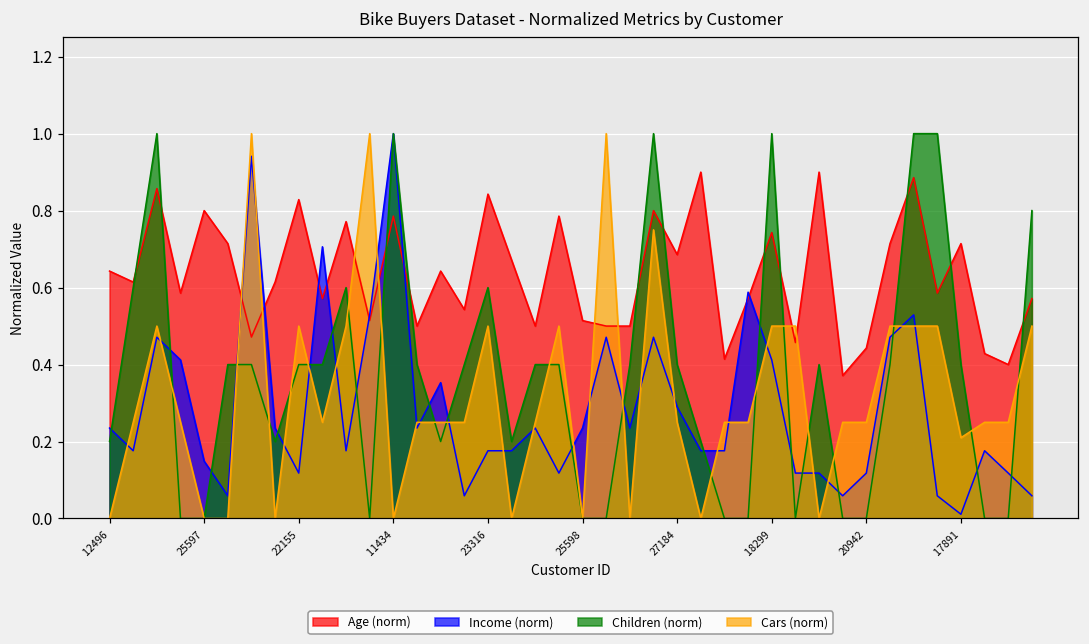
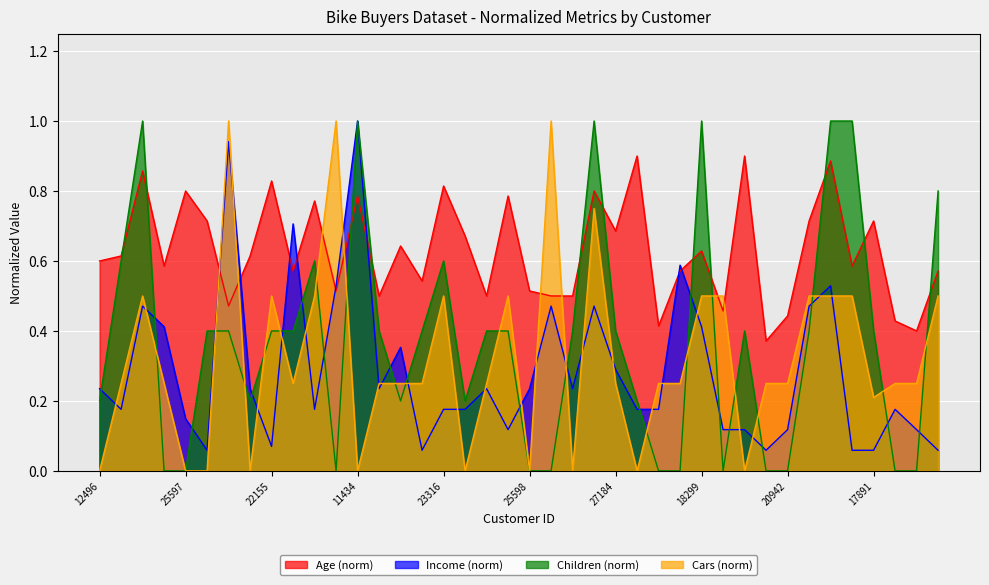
  {
    "Age (norm)": {
-     "12496": 0.64,
+     "12496": 0.60,
      "25597": 0.80,
      "22155": 0.83,
      "11434": 0.79,
-     "23316": 0.84,
+     "23316": 0.81,
      "25598": 0.51,
      "27184": 0.69,
-     "18299": 0.74,
+     "18299": 0.63,
      "20942": 0.44,
      "17891": 0.71
    },
    "Income (norm)": {
      "12496": 0.24,
      "25597": 0.15,
-     "22155": 0.12,
+     "22155": 0.07,
      "23316": 0.18,
      "25598": 0.24,
      "27184": 0.29,
      "18299": 0.41,
      "20942": 0.12,
-     "17891": 0.01
+     "17891": 0.06
    },
    "Children (norm)": {
      "12496": 0.20,
      "22155": 0.40,
      "23316": 0.60,
      "27184": 0.40,
      "18299": 1.00,
      "20942": 0.00,
      "17891": 0.40
    },
    "Cars (norm)": {
      "12496": 0.00,
      "22155": 0.50,
      "11434": 0.00,
      "23316": 0.50,
      "27184": 0.25,
      "18299": 0.50,
      "20942": 0.25,
      "17891": 0.21
    }
  }
